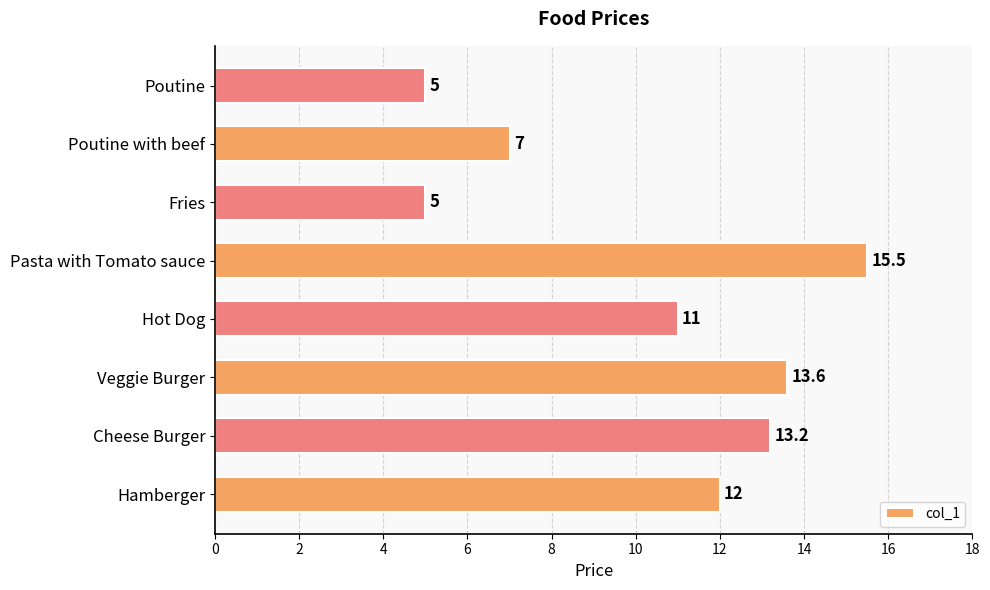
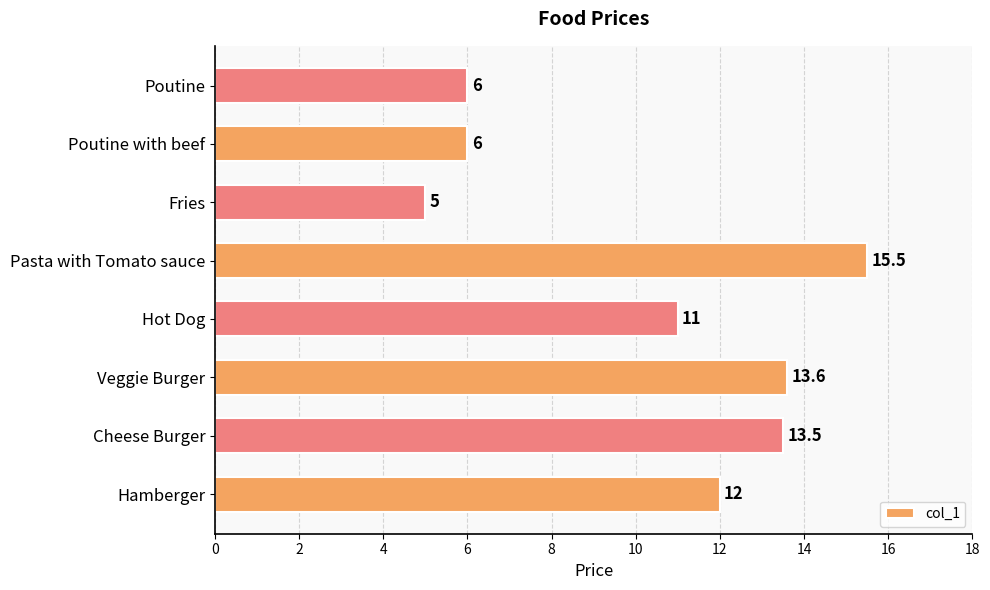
  {
-   "Poutine": 5,
-   "Poutine with beef": 7,
+   "Poutine": 6,
+   "Poutine with beef": 6,
    "Fries": 5,
    "Pasta with Tomato sauce": 15.5,
    "Hot Dog": 11,
    "Veggie Burger": 13.6,
-   "Cheese Burger": 13.2,
+   "Cheese Burger": 13.5,
    "Hamberger": 12
  }
